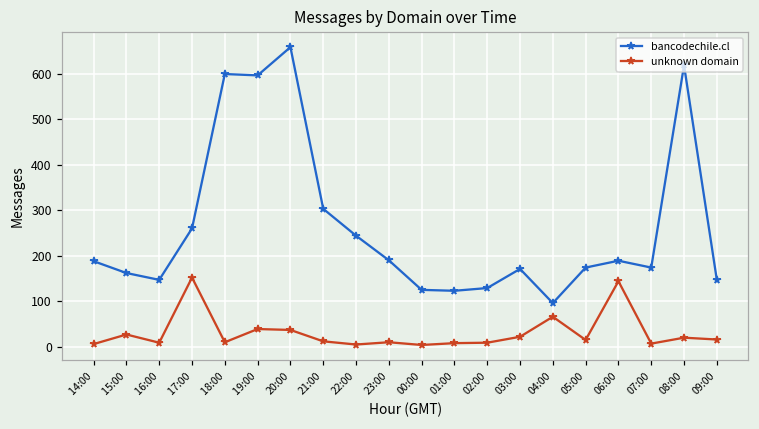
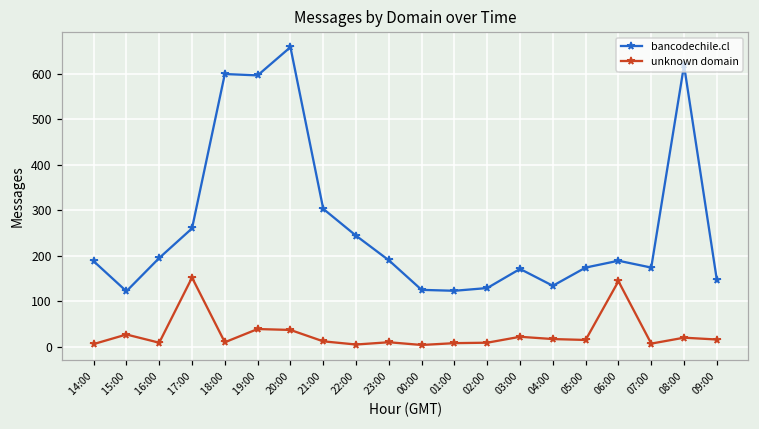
  {
    "bancodechile.cl": {
      "14:00": 190,
-     "15:00": 160,
-     "16:00": 150,
+     "15:00": 120,
+     "16:00": 200,
      "17:00": 260,
      "18:00": 600,
      "19:00": 600,
      "20:00": 660,
      "21:00": 300,
      "22:00": 240,
      "23:00": 190,
      "00:00": 130,
      "01:00": 120,
      "02:00": 130,
      "03:00": 170,
-     "04:00": 100,
+     "04:00": 130,
      "05:00": 170,
      "06:00": 190,
      "07:00": 170,
      "09:00": 150
    },
    "unknown domain": {
      "14:00": 10,
      "15:00": 30,
      "16:00": 10,
      "17:00": 150,
      "18:00": 10,
      "19:00": 40,
      "20:00": 40,
      "21:00": 10,
      "22:00": 10,
      "23:00": 10,
      "00:00": 0,
      "01:00": 10,
      "02:00": 10,
      "03:00": 20,
-     "04:00": 70,
+     "04:00": 20,
      "05:00": 20,
      "06:00": 140,
      "07:00": 10,
      "08:00": 20,
      "09:00": 20
    }
  }
